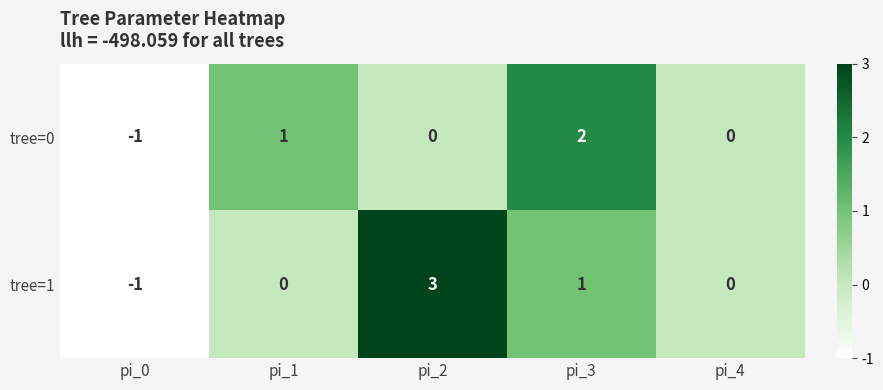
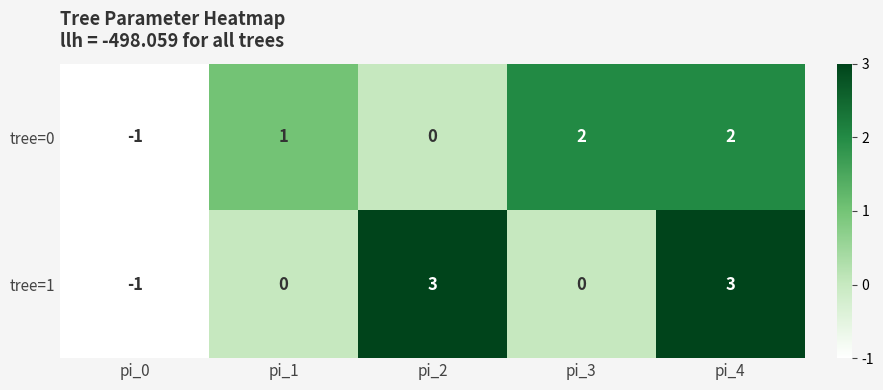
  {
    "tree=0": {
      "pi_0": -1,
      "pi_1": 1,
      "pi_2": 0,
      "pi_3": 2,
-     "pi_4": 0
+     "pi_4": 2
    },
    "tree=1": {
      "pi_0": -1,
      "pi_1": 0,
      "pi_2": 3,
-     "pi_3": 1,
-     "pi_4": 0
+     "pi_3": 0,
+     "pi_4": 3
    }
  }
